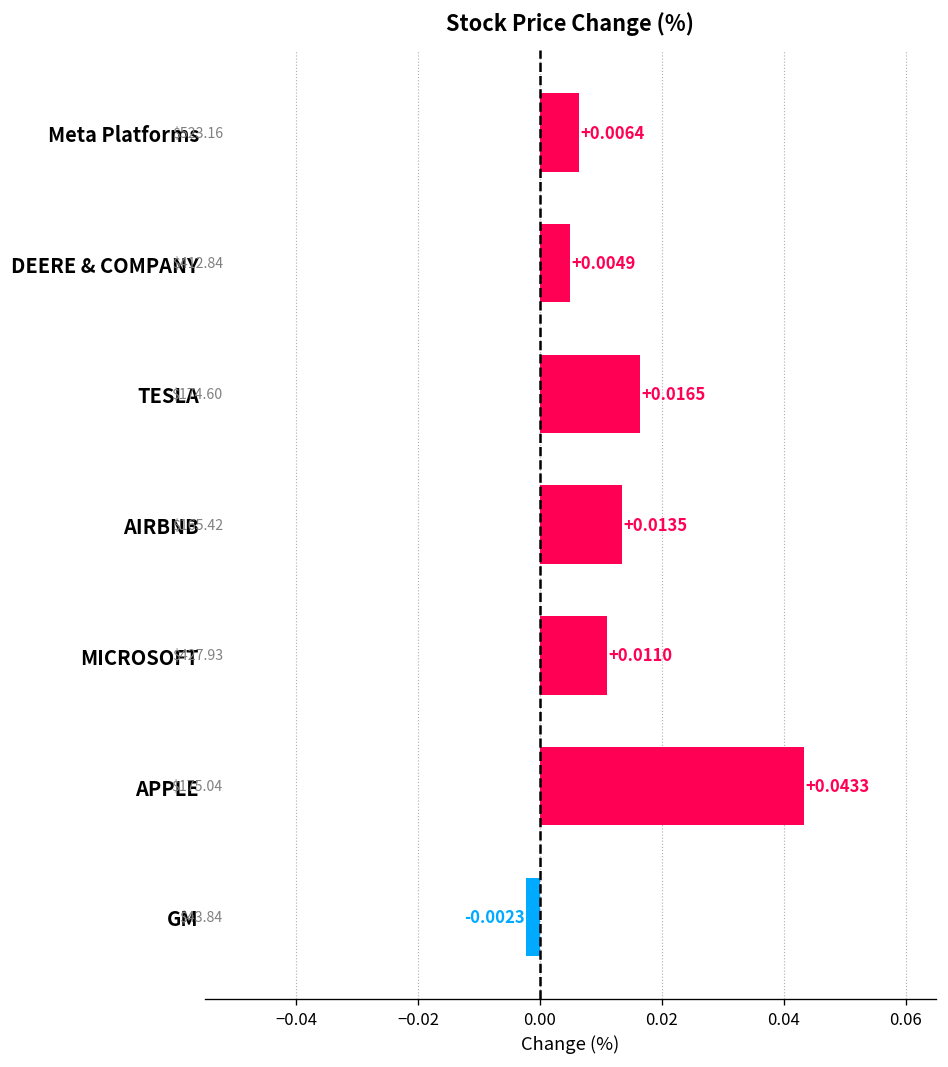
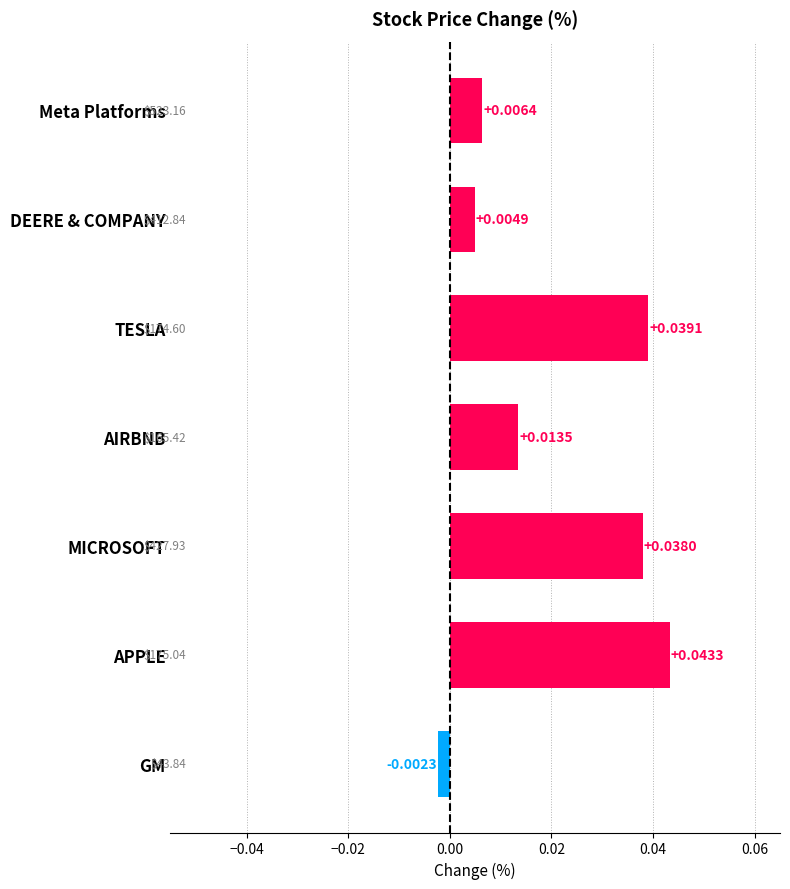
  {
    "Meta Platforms": "+0.0064",
    "DEERE & COMPANY": "+0.0049",
-   "TESLA": "+0.0165",
+   "TESLA": "+0.0391",
    "AIRBNB": "+0.0135",
-   "MICROSOFT": "+0.0110",
+   "MICROSOFT": "+0.0380",
    "APPLE": "+0.0433",
    "GM": "-0.0023"
  }
